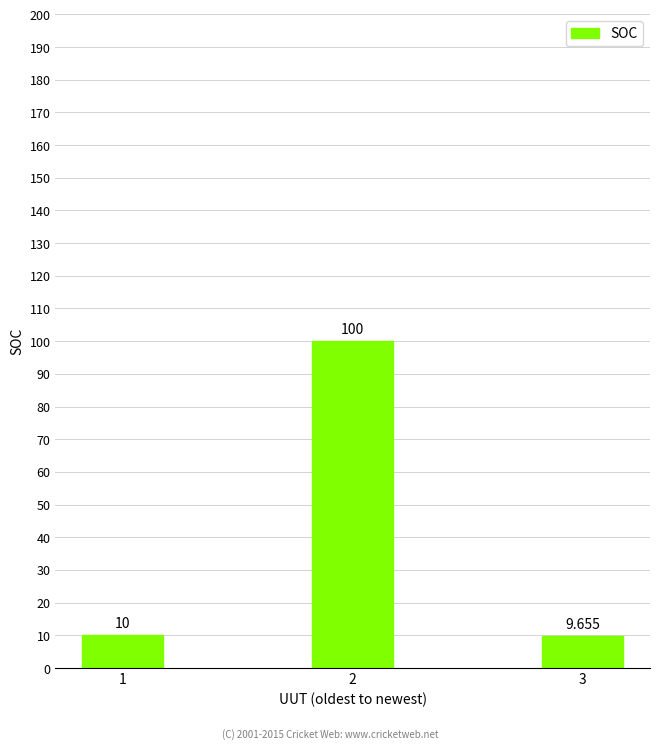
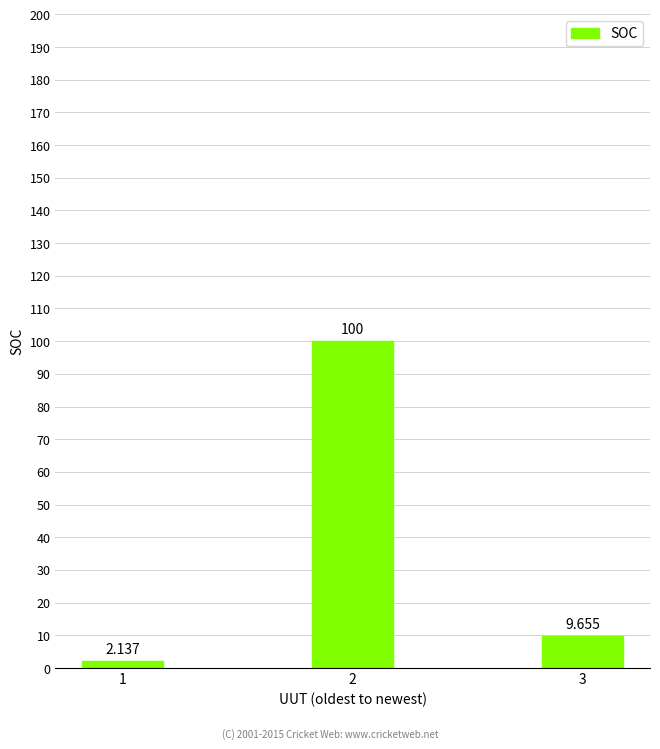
  {
-   "1": 10,
+   "1": 2.137,
    "2": 100,
    "3": 9.655
  }
